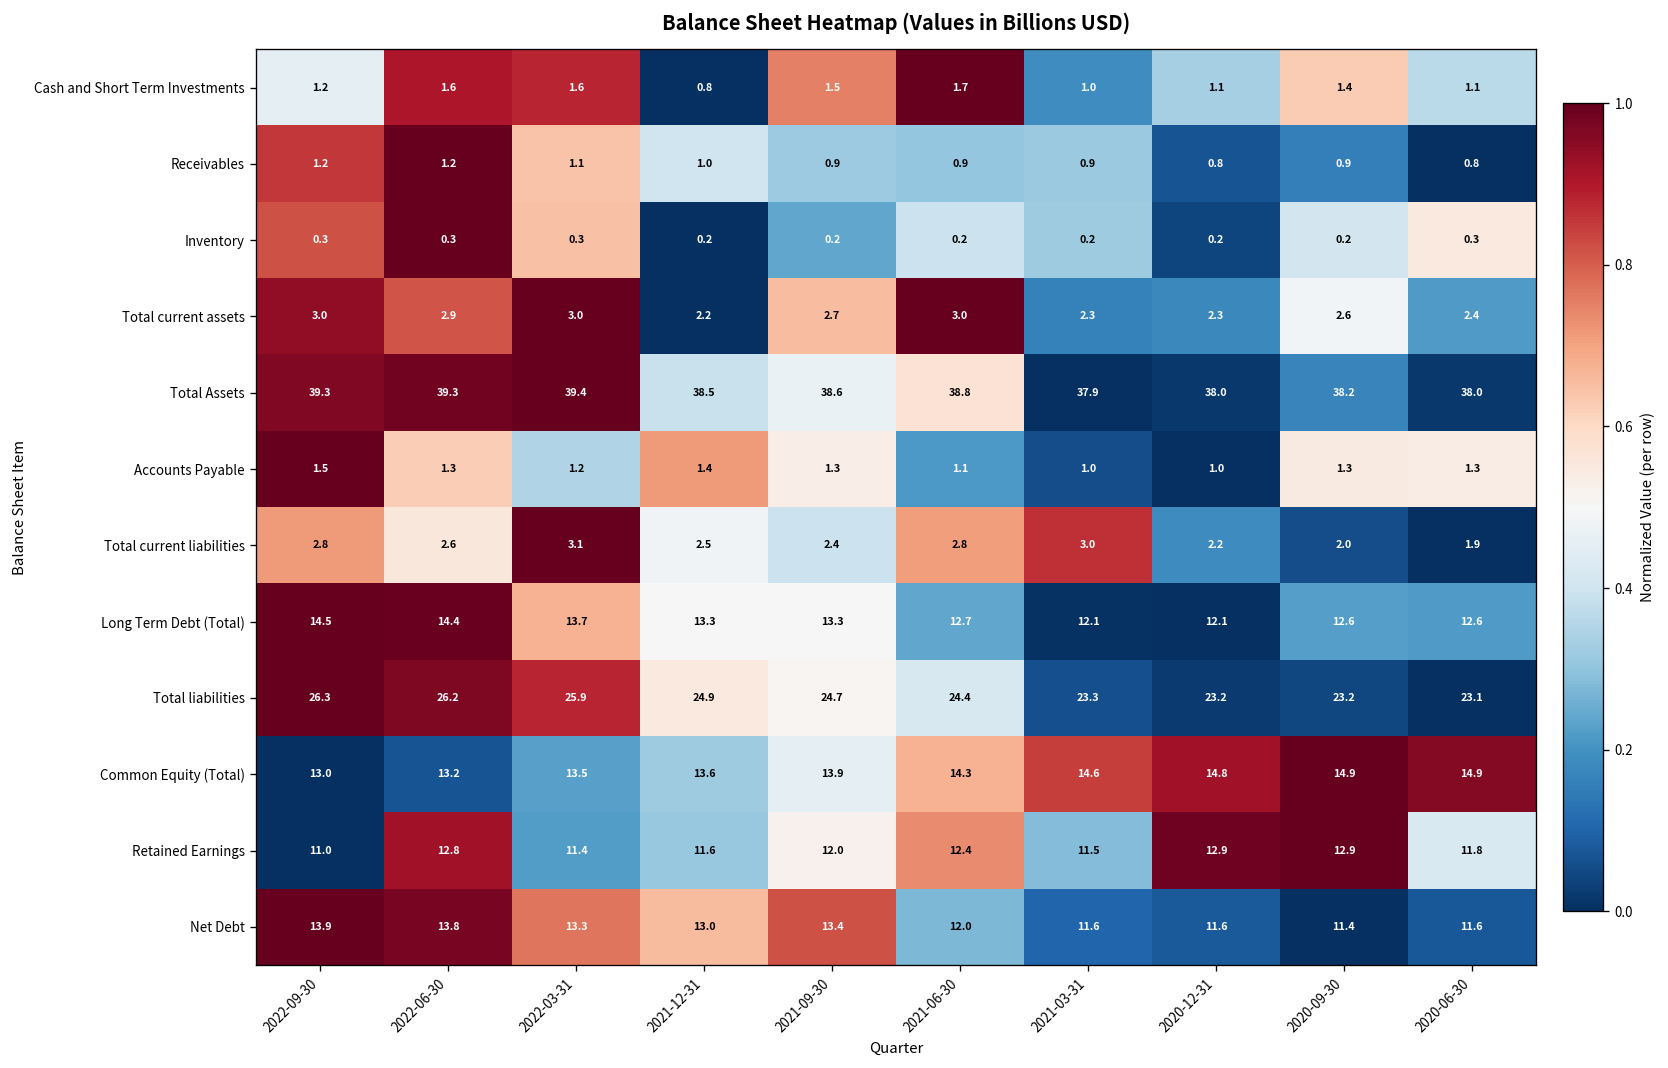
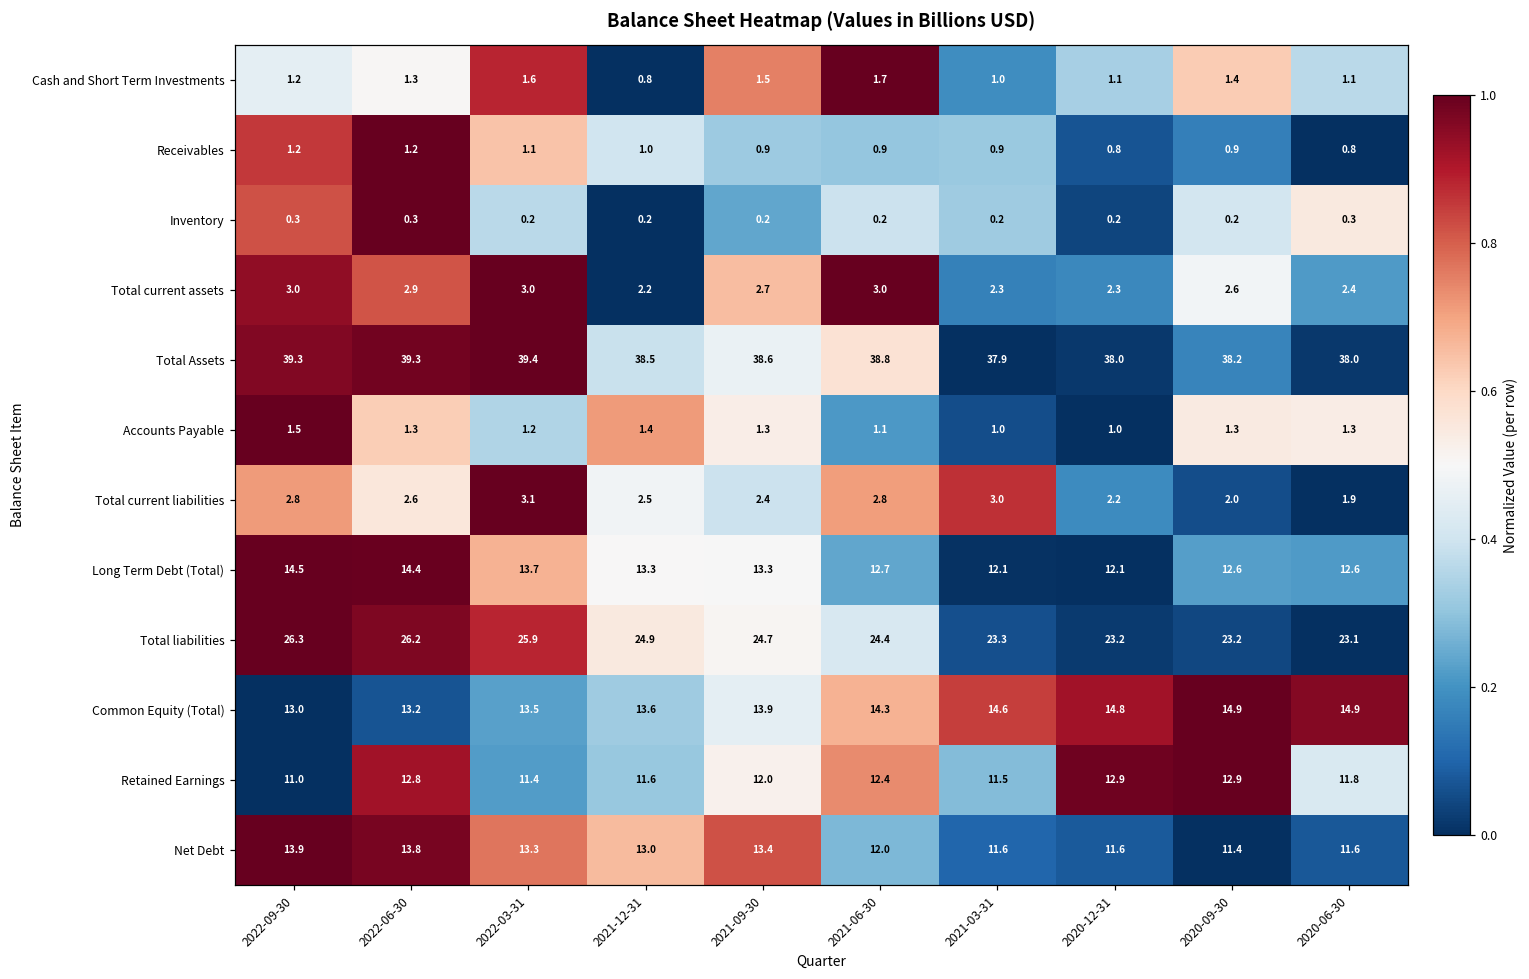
  {
    "Cash and Short Term Investments": {
      "2022-09-30": 1.2,
-     "2022-06-30": 1.6,
+     "2022-06-30": 1.3,
      "2022-03-31": 1.6,
      "2021-12-31": 0.8,
      "2021-09-30": 1.5,
      "2021-06-30": 1.7,
      "2021-03-31": 1.0,
      "2020-12-31": 1.1,
      "2020-09-30": 1.4,
      "2020-06-30": 1.1
    },
    "Receivables": {
      "2022-09-30": 1.2,
      "2022-06-30": 1.2,
      "2022-03-31": 1.1,
      "2021-12-31": 1.0,
      "2021-09-30": 0.9,
      "2021-06-30": 0.9,
      "2021-03-31": 0.9,
      "2020-12-31": 0.8,
      "2020-09-30": 0.9,
      "2020-06-30": 0.8
    },
    "Inventory": {
      "2022-09-30": 0.3,
      "2022-06-30": 0.3,
-     "2022-03-31": 0.3,
+     "2022-03-31": 0.2,
      "2021-12-31": 0.2,
      "2021-09-30": 0.2,
      "2021-06-30": 0.2,
      "2021-03-31": 0.2,
      "2020-12-31": 0.2,
      "2020-09-30": 0.2,
      "2020-06-30": 0.3
    },
    "Total current assets": {
      "2022-09-30": 3.0,
      "2022-06-30": 2.9,
      "2022-03-31": 3.0,
      "2021-12-31": 2.2,
      "2021-09-30": 2.7,
      "2021-06-30": 3.0,
      "2021-03-31": 2.3,
      "2020-12-31": 2.3,
      "2020-09-30": 2.6,
      "2020-06-30": 2.4
    },
    "Total Assets": {
      "2022-09-30": 39.3,
      "2022-06-30": 39.3,
      "2022-03-31": 39.4,
      "2021-12-31": 38.5,
      "2021-09-30": 38.6,
      "2021-06-30": 38.8,
      "2021-03-31": 37.9,
      "2020-12-31": 38.0,
      "2020-09-30": 38.2,
      "2020-06-30": 38.0
    },
    "Accounts Payable": {
      "2022-09-30": 1.5,
      "2022-06-30": 1.3,
      "2022-03-31": 1.2,
      "2021-12-31": 1.4,
      "2021-09-30": 1.3,
      "2021-06-30": 1.1,
      "2021-03-31": 1.0,
      "2020-12-31": 1.0,
      "2020-09-30": 1.3,
      "2020-06-30": 1.3
    },
    "Total current liabilities": {
      "2022-09-30": 2.8,
      "2022-06-30": 2.6,
      "2022-03-31": 3.1,
      "2021-12-31": 2.5,
      "2021-09-30": 2.4,
      "2021-06-30": 2.8,
      "2021-03-31": 3.0,
      "2020-12-31": 2.2,
      "2020-09-30": 2.0,
      "2020-06-30": 1.9
    },
    "Long Term Debt (Total)": {
      "2022-09-30": 14.5,
      "2022-06-30": 14.4,
      "2022-03-31": 13.7,
      "2021-12-31": 13.3,
      "2021-09-30": 13.3,
      "2021-06-30": 12.7,
      "2021-03-31": 12.1,
      "2020-12-31": 12.1,
      "2020-09-30": 12.6,
      "2020-06-30": 12.6
    },
    "Total liabilities": {
      "2022-09-30": 26.3,
      "2022-06-30": 26.2,
      "2022-03-31": 25.9,
      "2021-12-31": 24.9,
      "2021-09-30": 24.7,
      "2021-06-30": 24.4,
      "2021-03-31": 23.3,
      "2020-12-31": 23.2,
      "2020-09-30": 23.2,
      "2020-06-30": 23.1
    },
    "Common Equity (Total)": {
      "2022-09-30": 13.0,
      "2022-06-30": 13.2,
      "2022-03-31": 13.5,
      "2021-12-31": 13.6,
      "2021-09-30": 13.9,
      "2021-06-30": 14.3,
      "2021-03-31": 14.6,
      "2020-12-31": 14.8,
      "2020-09-30": 14.9,
      "2020-06-30": 14.9
    },
    "Retained Earnings": {
      "2022-09-30": 11.0,
      "2022-06-30": 12.8,
      "2022-03-31": 11.4,
      "2021-12-31": 11.6,
      "2021-09-30": 12.0,
      "2021-06-30": 12.4,
      "2021-03-31": 11.5,
      "2020-12-31": 12.9,
      "2020-09-30": 12.9,
      "2020-06-30": 11.8
    },
    "Net Debt": {
      "2022-09-30": 13.9,
      "2022-06-30": 13.8,
      "2022-03-31": 13.3,
      "2021-12-31": 13.0,
      "2021-09-30": 13.4,
      "2021-06-30": 12.0,
      "2021-03-31": 11.6,
      "2020-12-31": 11.6,
      "2020-09-30": 11.4,
      "2020-06-30": 11.6
    }
  }
